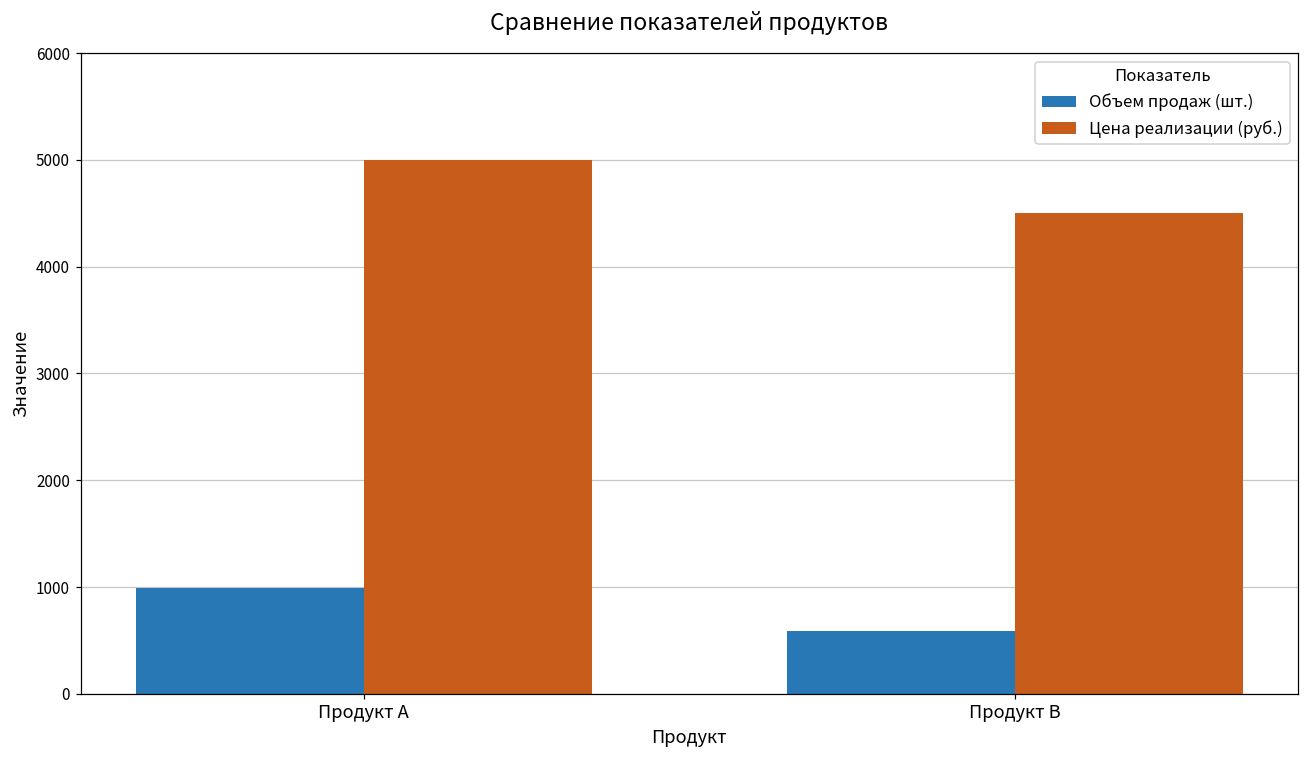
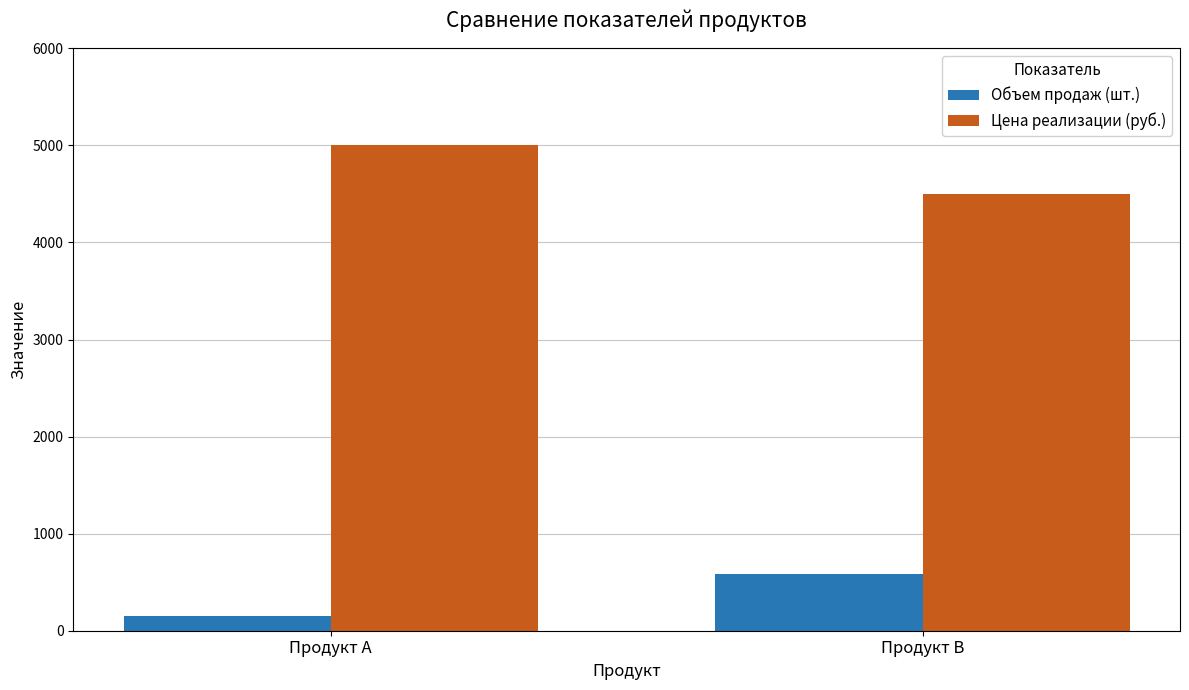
  {
    "Объем продаж (шт.)": {
-     "Продукт А": 1000,
+     "Продукт А": 200,
      "Продукт В": 600
    },
    "Цена реализации (руб.)": {
      "Продукт А": 5000,
      "Продукт В": 4500
    }
  }
